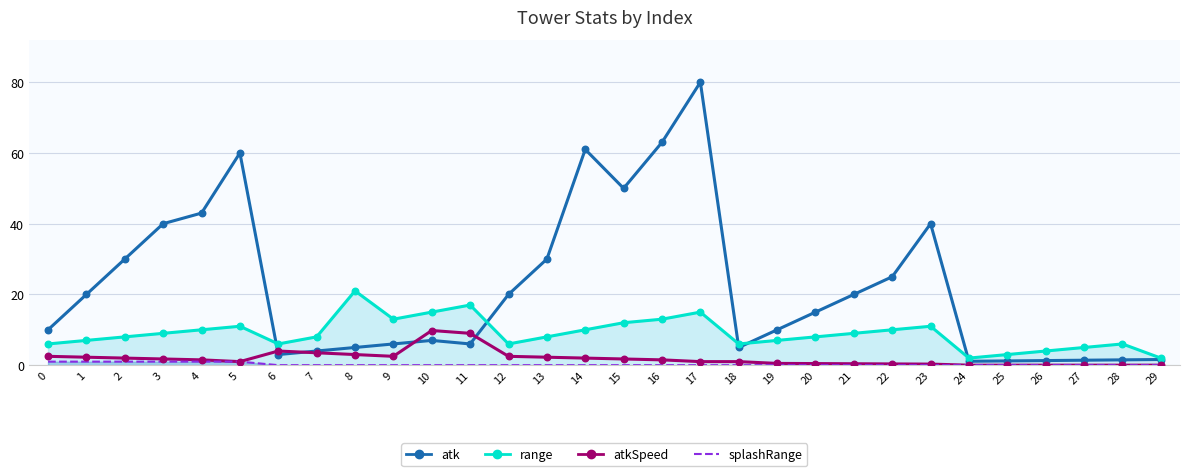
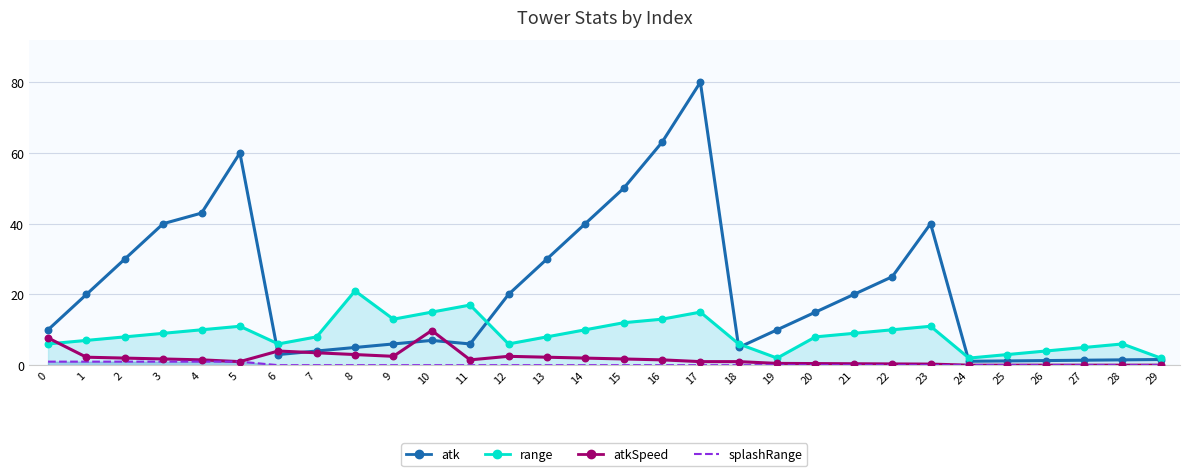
  {
    "atk": {
      "0": 10,
      "1": 20,
      "2": 30,
      "3": 40,
      "4": 43,
      "5": 60,
      "6": 3,
      "8": 5,
      "9": 6,
      "10": 7,
      "11": 6,
      "12": 20,
      "13": 30,
-     "14": 61,
+     "14": 40,
      "15": 50,
      "16": 63,
      "17": 80,
      "18": 5,
      "19": 10,
      "20": 15,
      "21": 20,
      "22": 25,
      "23": 40,
      "24": 1,
      "25": 1,
      "26": 1,
      "27": 1,
      "28": 2
    },
    "range": {
      "0": 6,
      "1": 7,
      "2": 8,
      "3": 9,
      "4": 10,
      "5": 11,
      "6": 6,
      "7": 8,
      "8": 21,
      "9": 13,
      "10": 15,
      "11": 17,
      "12": 6,
      "13": 8,
      "14": 10,
      "15": 12,
      "16": 13,
      "17": 15,
      "18": 6,
-     "19": 7,
+     "19": 2,
      "20": 8,
      "21": 9,
      "22": 10,
      "23": 11,
      "24": 2,
      "25": 3,
      "26": 4,
      "27": 5,
      "28": 6
    },
    "atkSpeed": {
-     "0": 3,
+     "0": 8,
      "1": 2,
      "2": 2,
      "3": 2,
      "6": 4,
      "8": 3,
      "9": 3,
      "10": 10,
-     "11": 9,
+     "11": 2,
      "12": 3,
      "13": 2,
      "14": 2,
      "15": 2,
      "16": 2,
      "17": 1,
      "18": 1
    },
    "splashRange": {
      "0": 1,
      "1": 1,
      "2": 1,
      "3": 1,
      "6": 0,
      "7": 0,
      "8": 0,
      "9": 0,
      "10": 0,
      "11": 0,
      "12": 0,
      "13": 0,
      "14": 0,
      "15": 0,
      "16": 0,
      "17": 0,
      "18": 0
    }
  }
